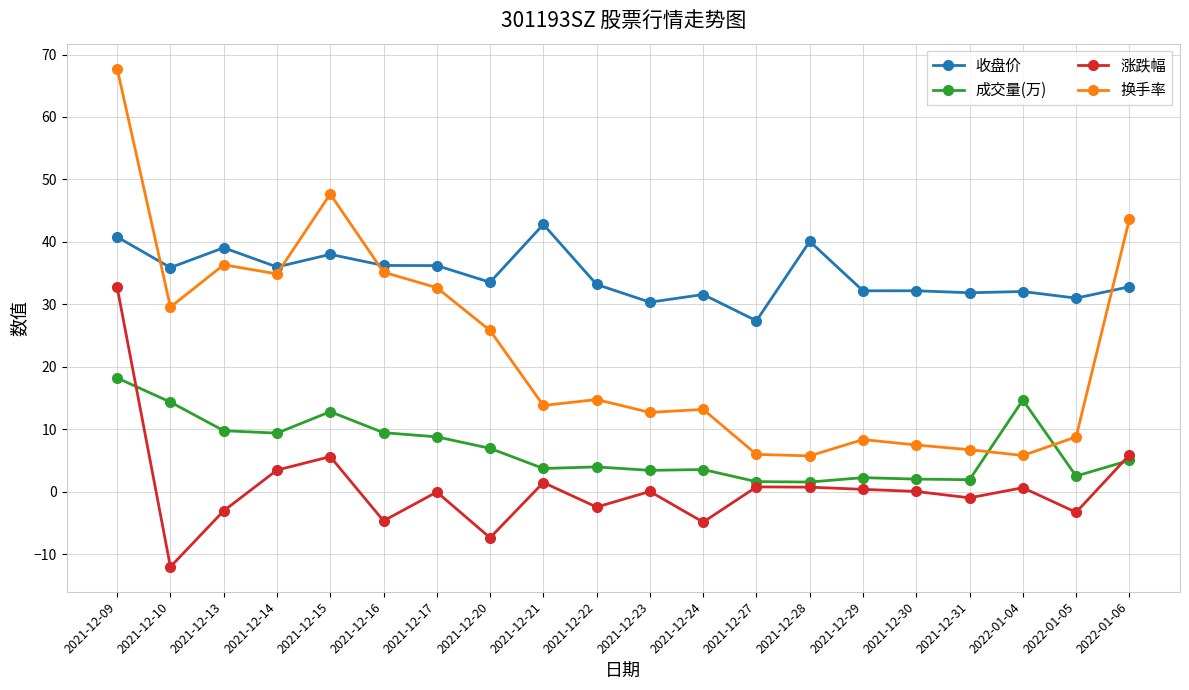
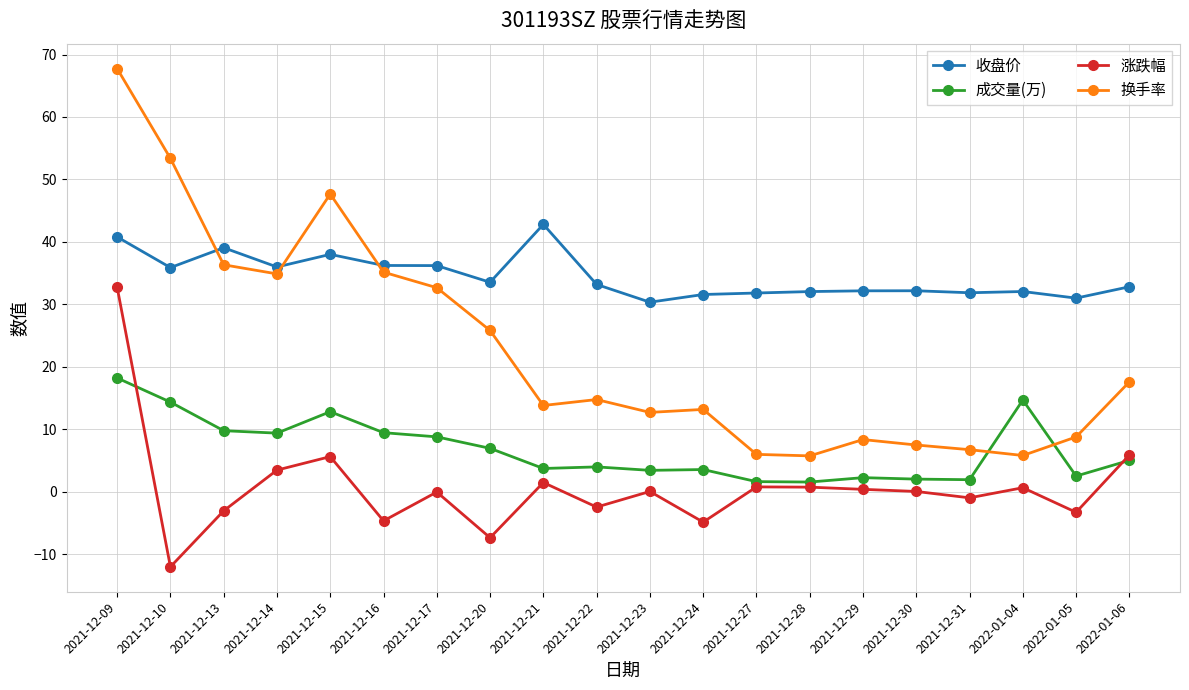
  {
    "收盘价": {
      "2021-12-09": 41,
      "2021-12-10": 36,
      "2021-12-13": 39,
      "2021-12-14": 36,
      "2021-12-15": 38,
      "2021-12-16": 36,
      "2021-12-17": 36,
      "2021-12-20": 34,
      "2021-12-21": 43,
      "2021-12-22": 33,
      "2021-12-23": 30,
      "2021-12-24": 32,
-     "2021-12-27": 27,
-     "2021-12-28": 40,
+     "2021-12-27": 32,
+     "2021-12-28": 32,
      "2021-12-29": 32,
      "2021-12-30": 32,
      "2021-12-31": 32,
      "2022-01-04": 32,
      "2022-01-05": 31,
      "2022-01-06": 33
    },
    "成交量(万)": {
      "2021-12-09": 18,
      "2021-12-10": 14,
      "2021-12-13": 10,
      "2021-12-14": 9,
      "2021-12-15": 13,
      "2021-12-16": 9,
      "2021-12-17": 9,
      "2021-12-20": 7,
      "2021-12-21": 4,
      "2021-12-22": 4,
      "2021-12-23": 3,
      "2021-12-24": 4,
      "2021-12-27": 2,
      "2021-12-28": 2,
      "2021-12-29": 2,
      "2021-12-30": 2,
      "2021-12-31": 2,
      "2022-01-04": 15,
      "2022-01-05": 2,
      "2022-01-06": 5
    },
    "涨跌幅": {
      "2021-12-09": 33,
      "2021-12-10": -12,
      "2021-12-13": -3,
      "2021-12-14": 3,
      "2021-12-15": 6,
      "2021-12-16": -5,
      "2021-12-17": 0,
      "2021-12-20": -7,
      "2021-12-21": 1,
      "2021-12-22": -2,
      "2021-12-23": 0,
      "2021-12-24": -5,
      "2021-12-27": 1,
      "2021-12-28": 1,
      "2021-12-29": 0,
      "2021-12-30": 0,
      "2021-12-31": -1,
      "2022-01-04": 1,
      "2022-01-05": -3,
      "2022-01-06": 6
    },
    "换手率": {
      "2021-12-09": 68,
-     "2021-12-10": 30,
+     "2021-12-10": 53,
      "2021-12-13": 36,
      "2021-12-14": 35,
      "2021-12-15": 48,
      "2021-12-16": 35,
      "2021-12-17": 33,
      "2021-12-20": 26,
      "2021-12-21": 14,
      "2021-12-22": 15,
      "2021-12-23": 13,
      "2021-12-24": 13,
      "2021-12-27": 6,
      "2021-12-28": 6,
      "2021-12-29": 8,
      "2021-12-30": 7,
      "2021-12-31": 7,
      "2022-01-04": 6,
      "2022-01-05": 9,
-     "2022-01-06": 44
+     "2022-01-06": 18
    }
  }
